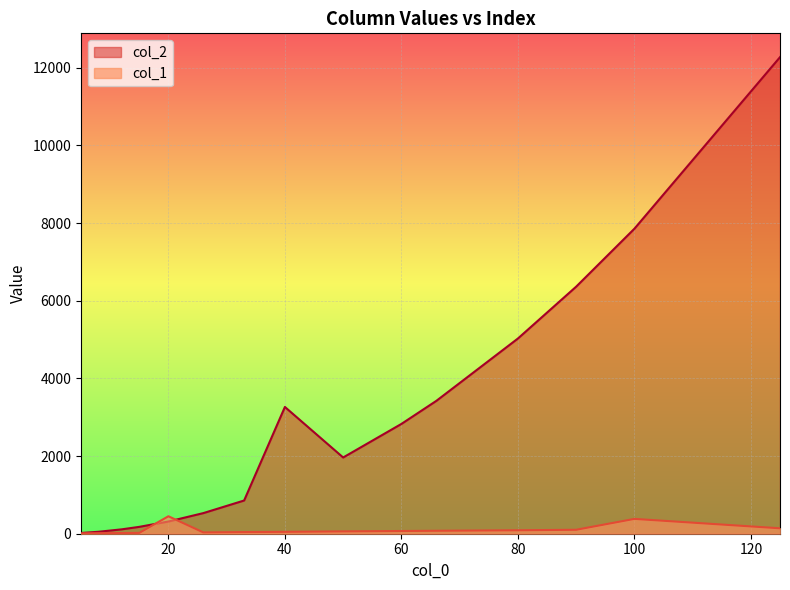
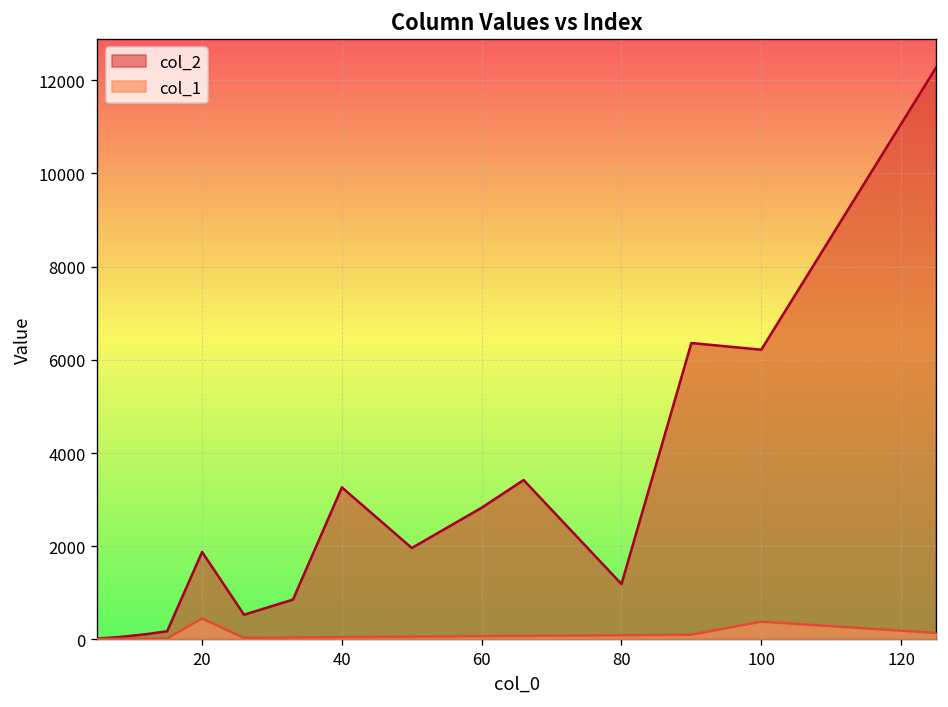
  {
    "col_2": {
-     "20": 300,
+     "20": 1900,
      "40": 3300,
      "60": 2800,
-     "80": 5000,
-     "100": 7900
+     "80": 1200,
+     "100": 6200
    },
    "col_1": {
      "20": 400,
      "40": 0,
      "60": 100,
      "80": 100,
      "100": 400
    }
  }
